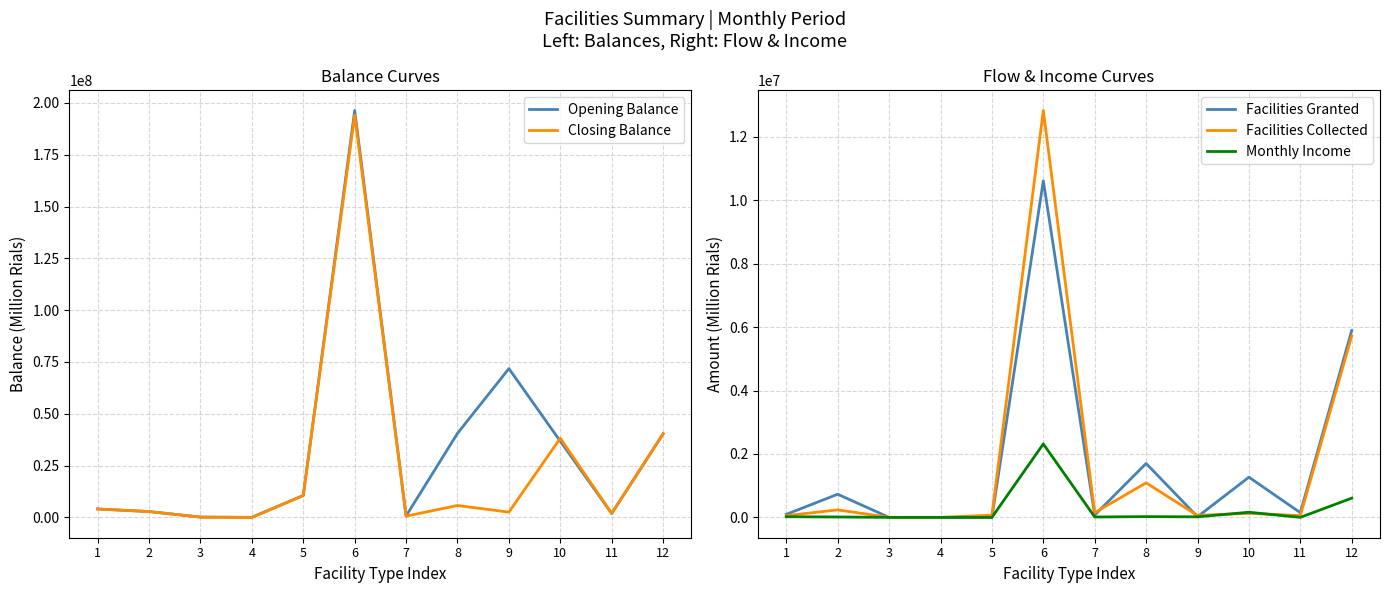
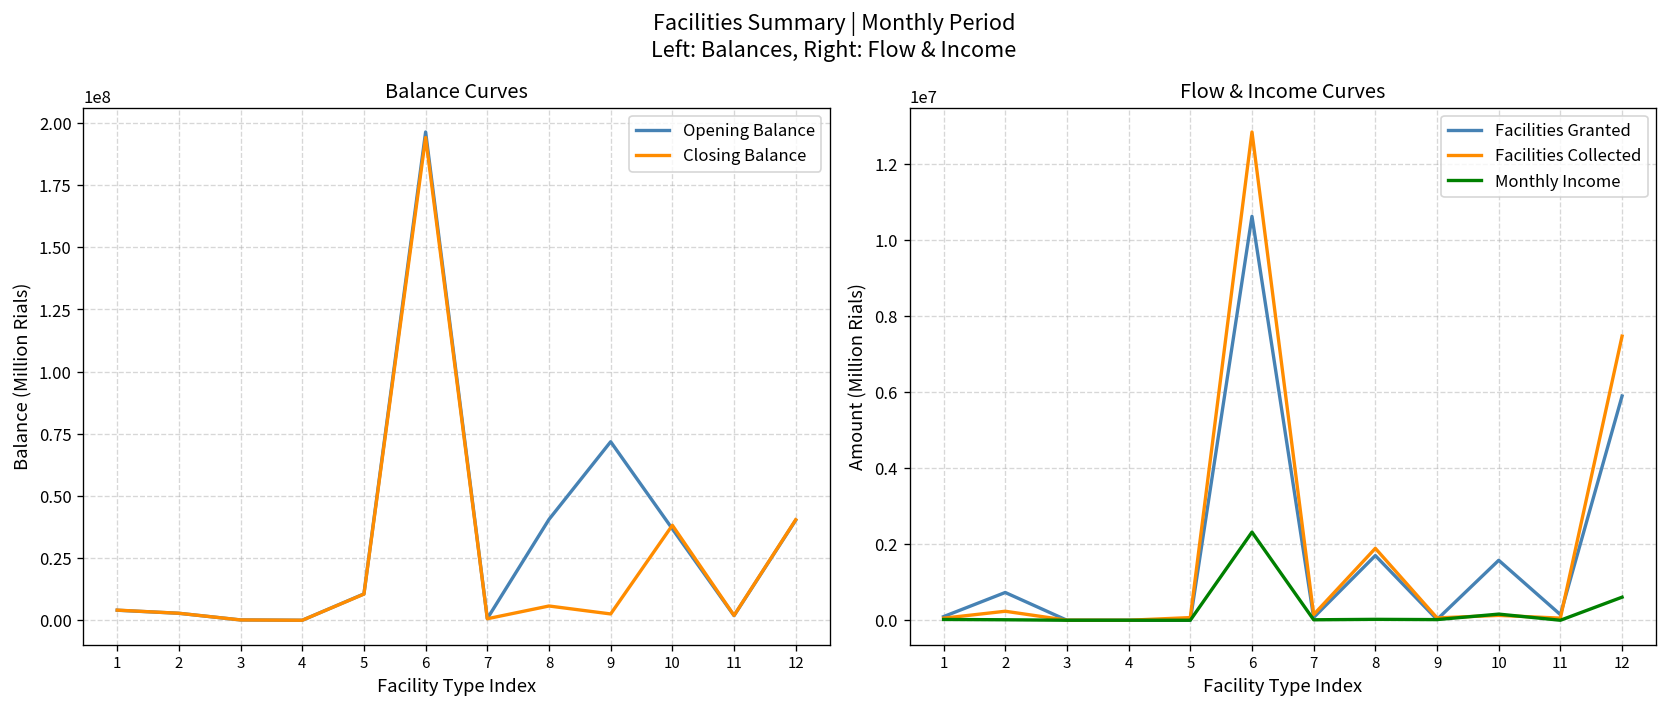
  {
    "Balance Curves": {
      "Opening Balance": {
        "6": 196000000,
        "8": 41000000,
        "9": 72000000,
        "10": 37000000
      },
      "Closing Balance": {
        "6": 194000000,
        "8": 6000000,
        "9": 3000000,
        "10": 38000000
      }
    },
    "Flow & Income Curves": {
      "Facilities Granted": {
        "2": 700000,
        "6": 10600000,
        "8": 1700000,
-       "10": 1300000,
+       "10": 1600000,
        "11": 100000,
        "12": 5900000
      },
      "Facilities Collected": {
        "2": 200000,
        "6": 12800000,
-       "8": 1100000,
-       "12": 5700000
+       "8": 1900000,
+       "12": 7500000
      },
      "Monthly Income": {
        "2": 0,
        "6": 2300000,
        "8": 0,
        "12": 600000
      }
    }
  }
